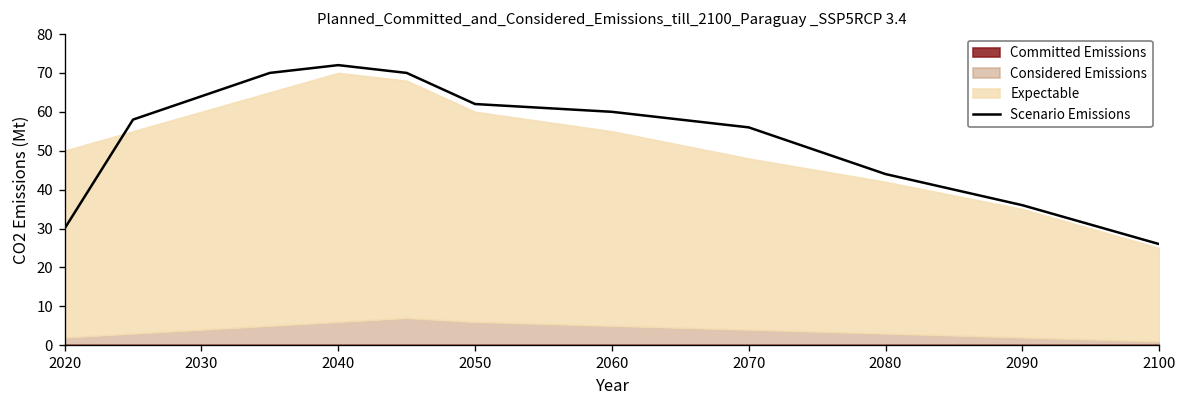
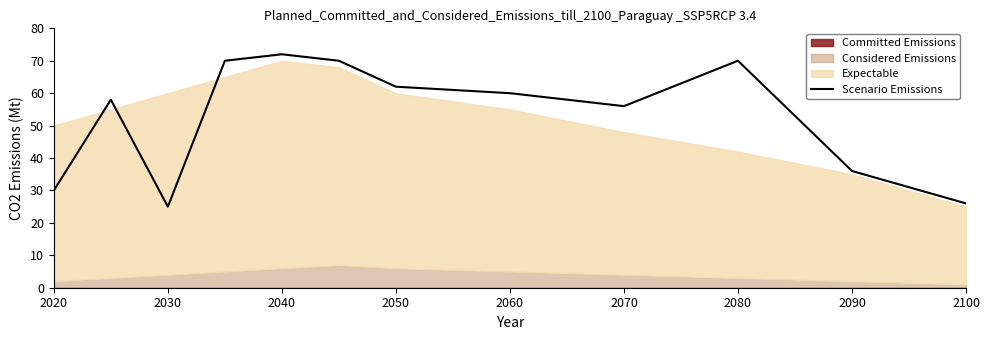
  {
    "Scenario Emissions": {
      "2020": 30,
-     "2030": 64,
+     "2030": 25,
      "2040": 72,
      "2050": 62,
      "2060": 60,
      "2070": 56,
-     "2080": 44,
+     "2080": 70,
      "2090": 36,
      "2100": 26
    },
    "Committed Emissions": {
      "2020": 0,
      "2030": 0,
      "2040": 0,
      "2050": 0,
      "2060": 0,
      "2070": 0,
      "2080": 0,
      "2090": 0,
      "2100": 0
    }
  }
